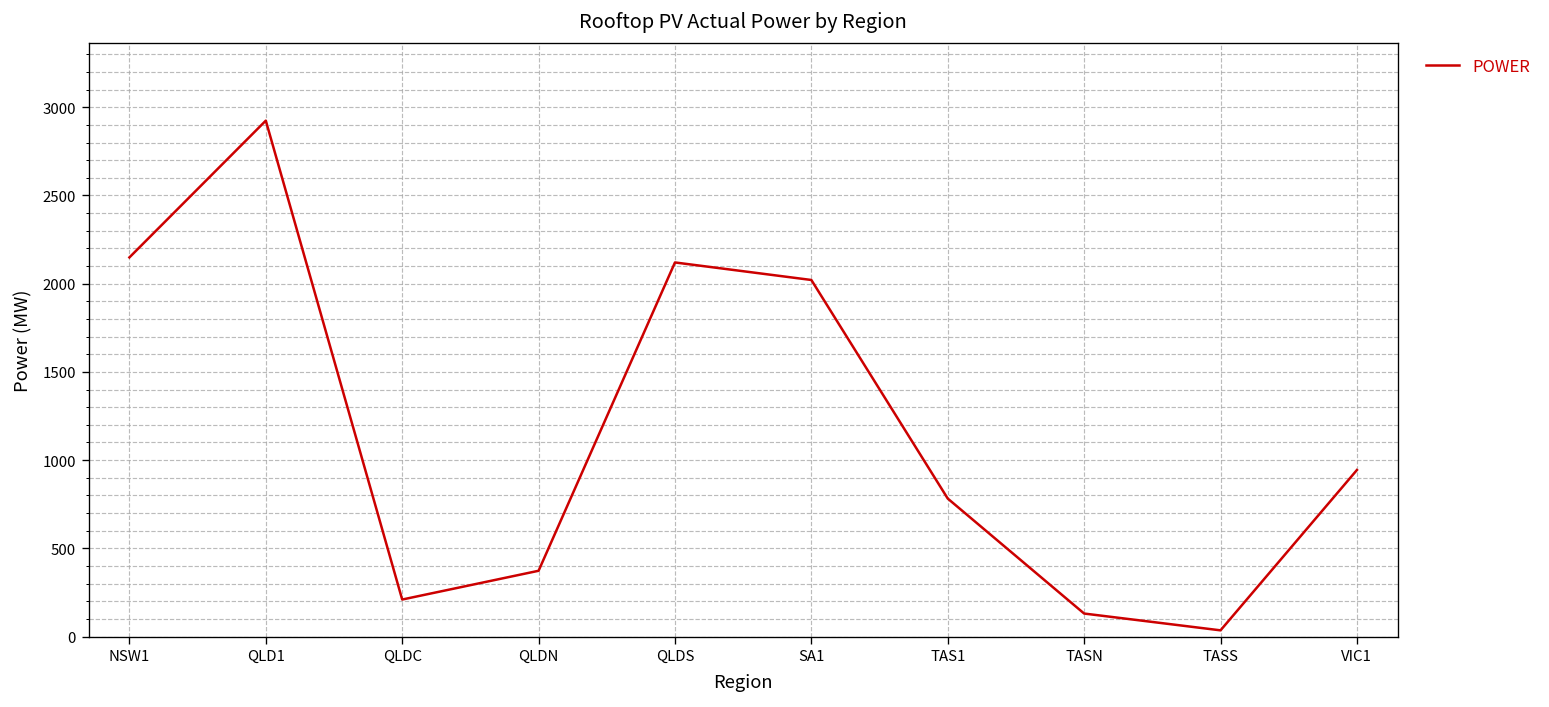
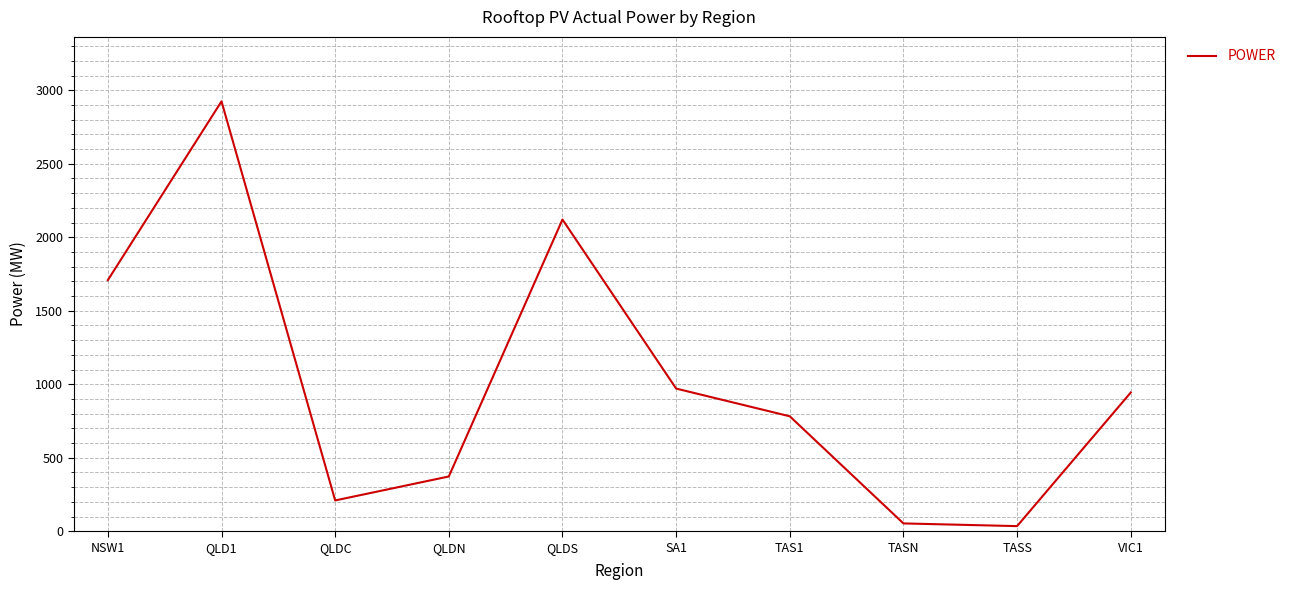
  {
-   "NSW1": 2150,
+   "NSW1": 1710,
    "QLD1": 2920,
    "QLDC": 210,
    "QLDN": 370,
    "QLDS": 2120,
-   "SA1": 2020,
+   "SA1": 970,
    "TAS1": 780,
-   "TASN": 130,
+   "TASN": 50,
    "TASS": 30,
    "VIC1": 940
  }
